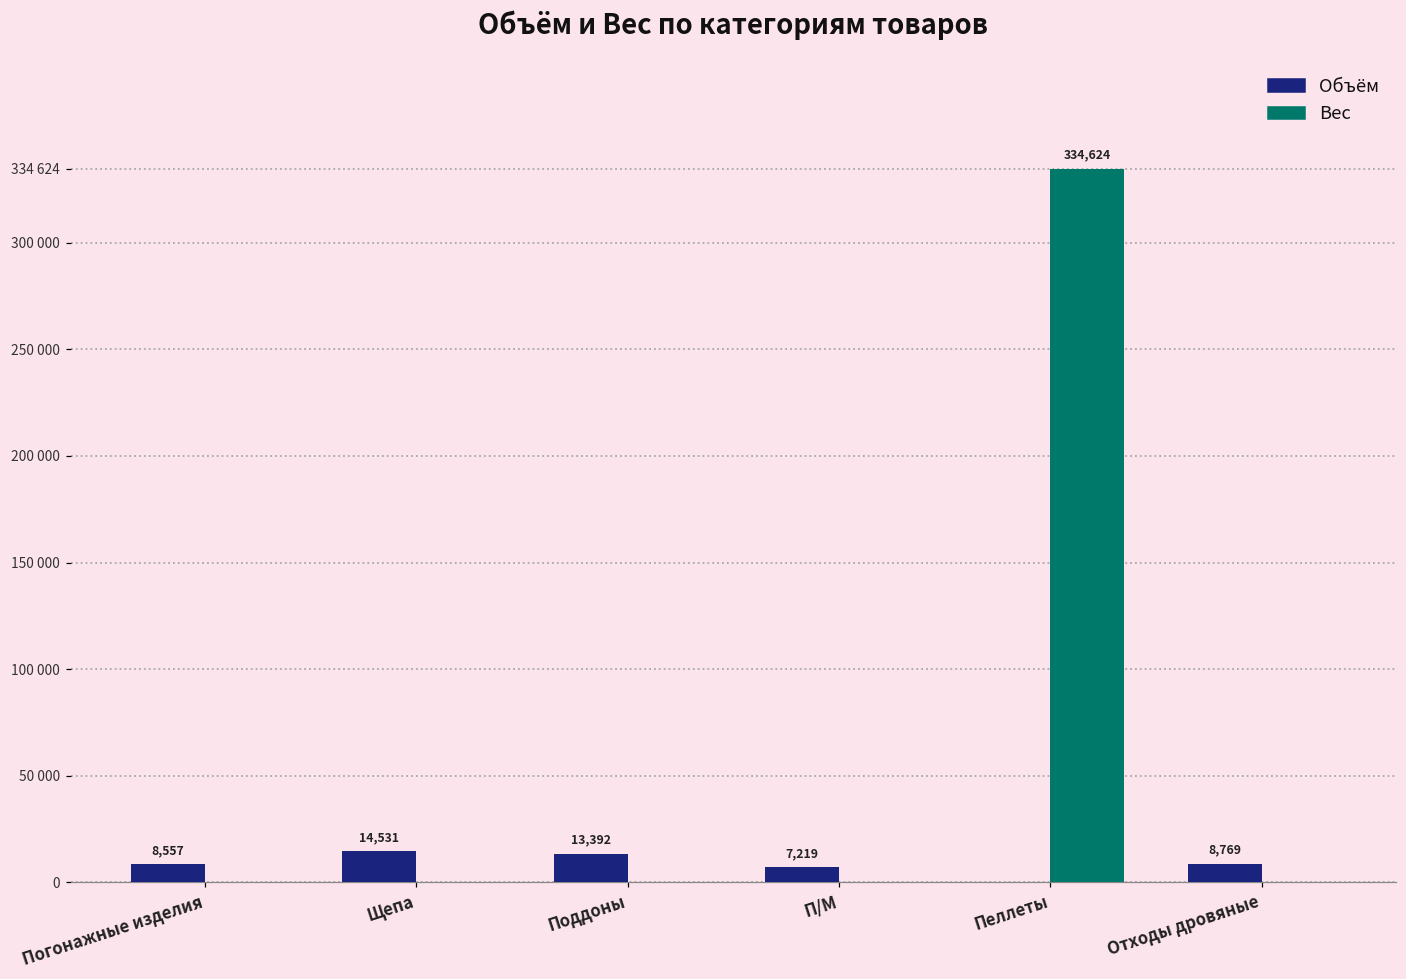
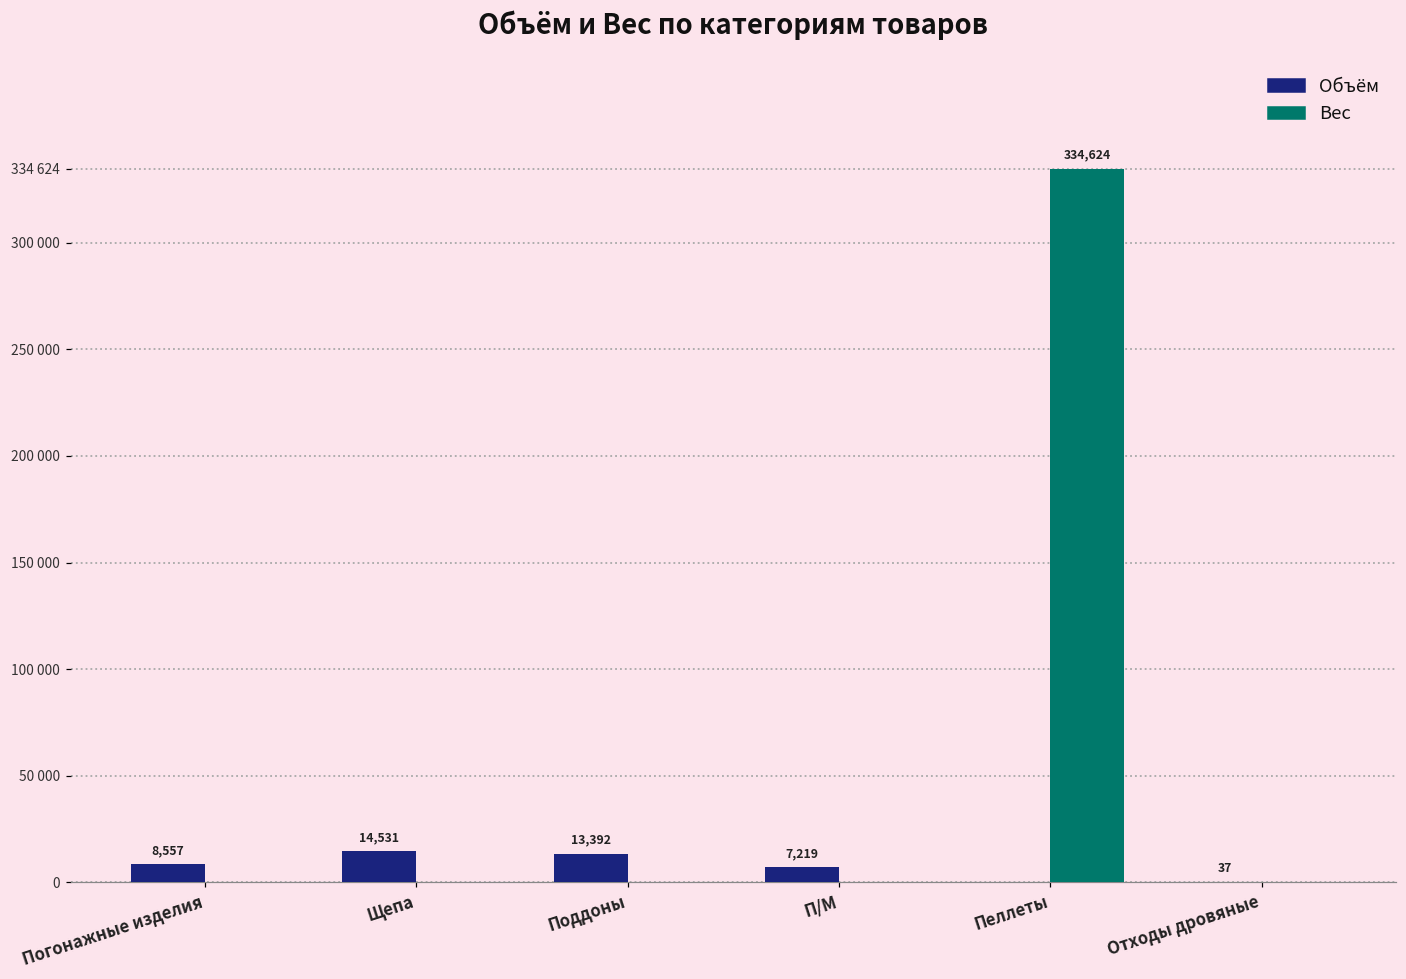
  {
    "Объём": {
      "Погонажные изделия": "8,557",
      "Щепа": "14,531",
      "Поддоны": "13,392",
      "П/М": "7,219",
-     "Отходы дровяные": "8,769"
+     "Отходы дровяные": "37"
    },
    "Вес": {
      "Пеллеты": "334,624"
    }
  }
